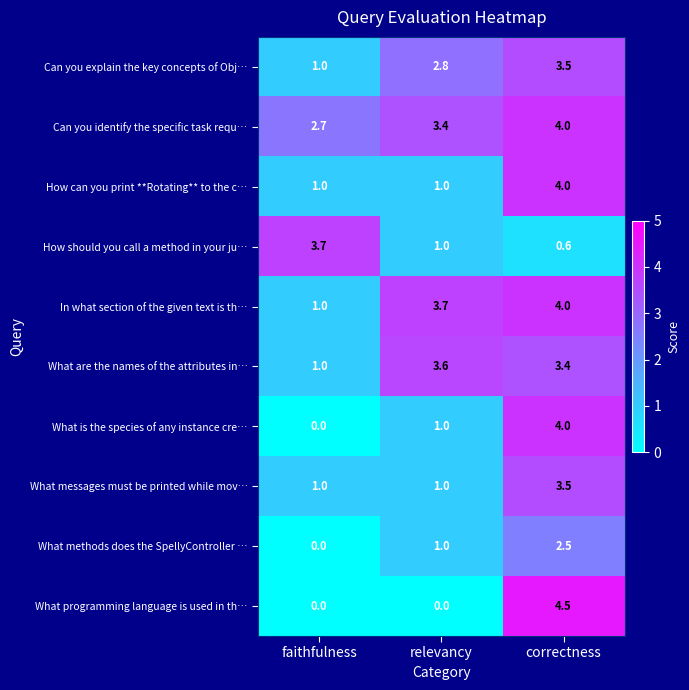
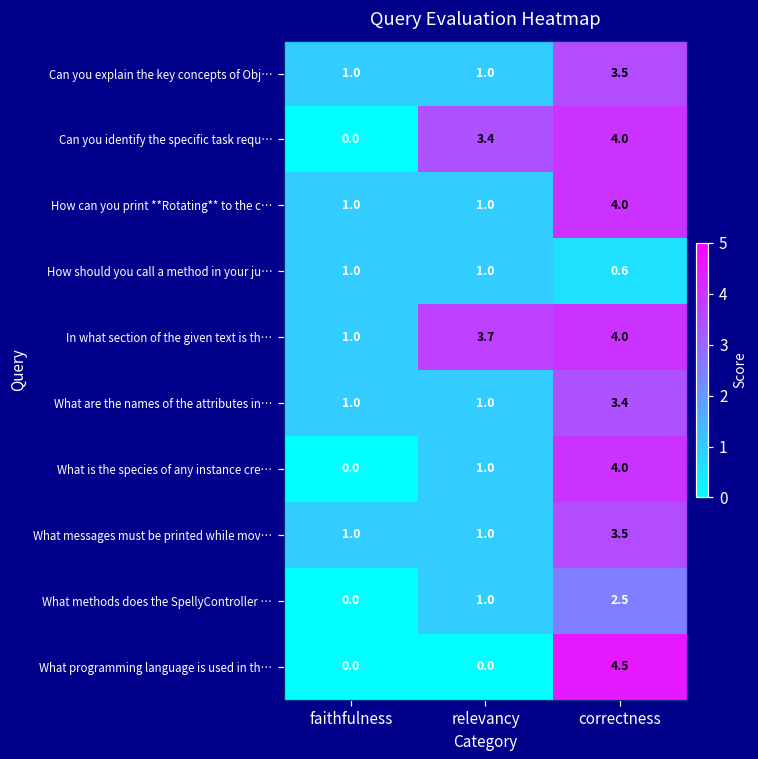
  {
    "Can you explain the key concepts of Obj…": {
      "faithfulness": 1.0,
-     "relevancy": 2.8,
+     "relevancy": 1.0,
      "correctness": 3.5
    },
    "Can you identify the specific task requ…": {
-     "faithfulness": 2.7,
+     "faithfulness": 0.0,
      "relevancy": 3.4,
      "correctness": 4.0
    },
    "How can you print **Rotating** to the c…": {
      "faithfulness": 1.0,
      "relevancy": 1.0,
      "correctness": 4.0
    },
    "How should you call a method in your ju…": {
-     "faithfulness": 3.7,
+     "faithfulness": 1.0,
      "relevancy": 1.0,
      "correctness": 0.6
    },
    "In what section of the given text is th…": {
      "faithfulness": 1.0,
      "relevancy": 3.7,
      "correctness": 4.0
    },
    "What are the names of the attributes in…": {
      "faithfulness": 1.0,
-     "relevancy": 3.6,
+     "relevancy": 1.0,
      "correctness": 3.4
    },
    "What is the species of any instance cre…": {
      "faithfulness": 0.0,
      "relevancy": 1.0,
      "correctness": 4.0
    },
    "What messages must be printed while mov…": {
      "faithfulness": 1.0,
      "relevancy": 1.0,
      "correctness": 3.5
    },
    "What methods does the SpellyController …": {
      "faithfulness": 0.0,
      "relevancy": 1.0,
      "correctness": 2.5
    },
    "What programming language is used in th…": {
      "faithfulness": 0.0,
      "relevancy": 0.0,
      "correctness": 4.5
    }
  }
